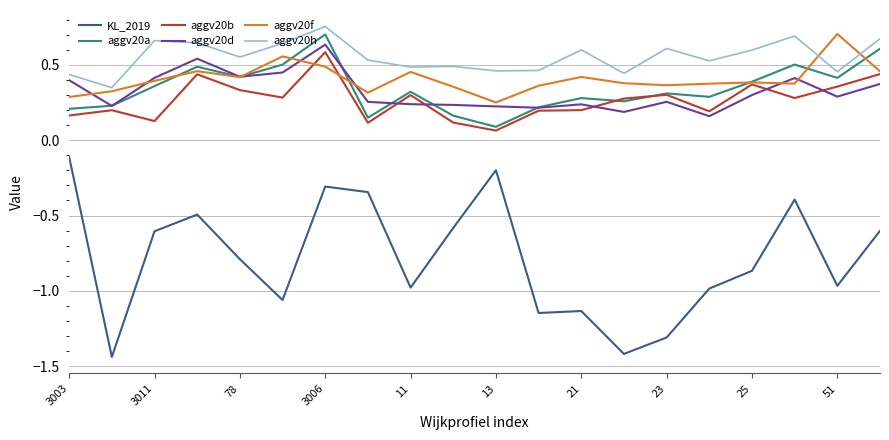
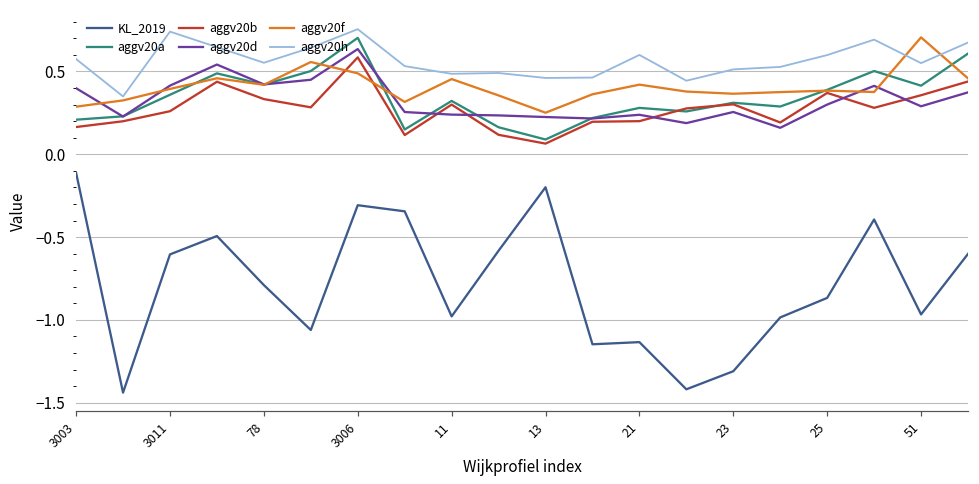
  {
    "aggv20b": {
      "3003": 0.16,
-     "3011": 0.13,
+     "3011": 0.26,
      "78": 0.33,
      "3006": 0.58,
      "21": 0.20,
      "51": 0.36
    },
    "aggv20f": {
      "3003": 0.29,
      "3011": 0.39,
      "3006": 0.49,
      "21": 0.42,
      "23": 0.37,
      "51": 0.71
    },
    "aggv20h": {
-     "3003": 0.44,
-     "3011": 0.66,
+     "3003": 0.57,
+     "3011": 0.74,
      "78": 0.55,
      "3006": 0.76,
      "21": 0.60,
-     "23": 0.61,
+     "23": 0.51,
      "25": 0.60,
-     "51": 0.45
+     "51": 0.55
    }
  }
